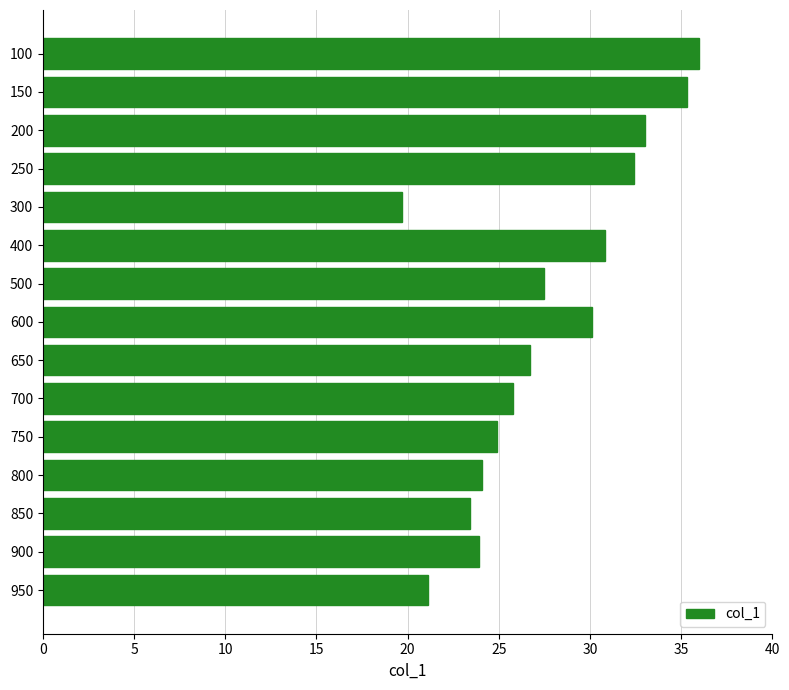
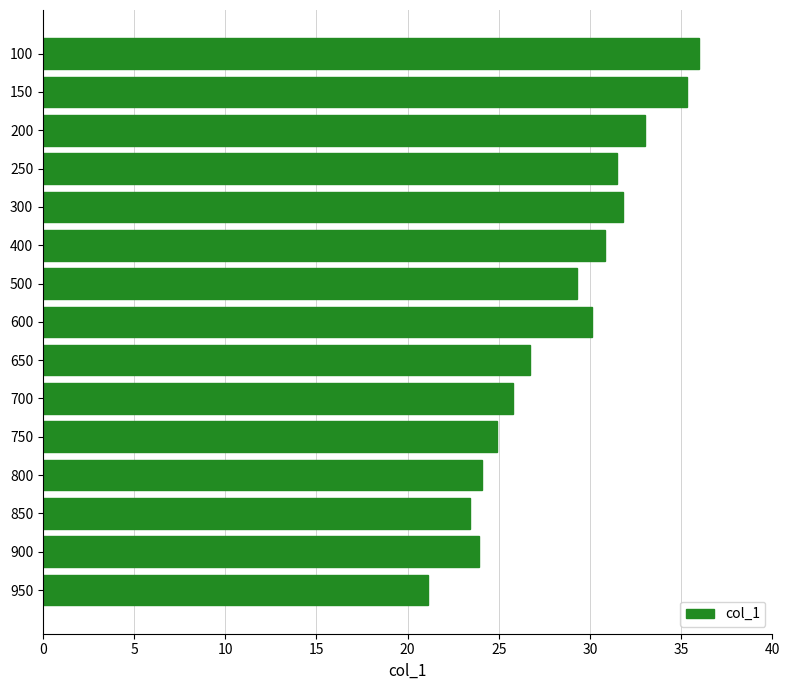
  {
    "100": 36.0,
    "150": 35.3,
    "200": 33.0,
-   "250": 32.4,
-   "300": 19.7,
+   "250": 31.5,
+   "300": 31.8,
    "400": 30.8,
-   "500": 27.5,
+   "500": 29.3,
    "600": 30.1,
    "650": 26.7,
    "700": 25.8,
    "750": 24.9,
    "800": 24.1,
    "850": 23.4,
    "900": 23.9,
    "950": 21.1
  }
